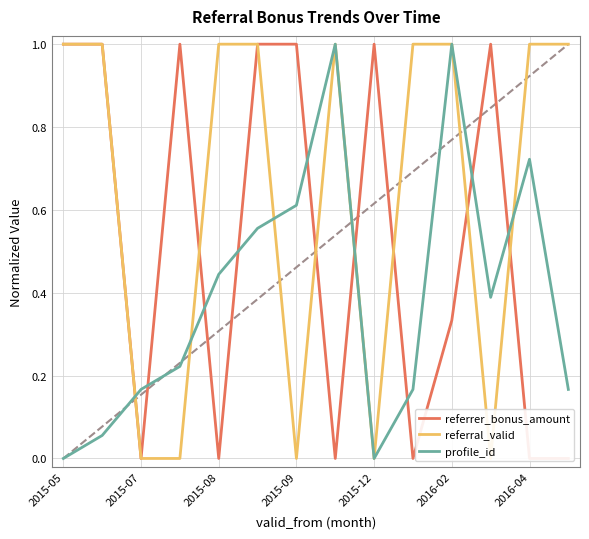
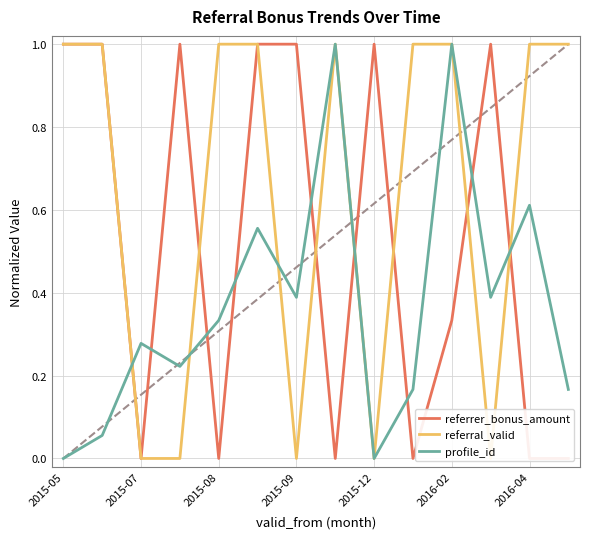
  {
    "referrer_bonus_amount": {
      "2015-08": 0.00,
      "2015-09": 1.00,
      "2015-12": 1.00,
      "2016-02": 0.33
    },
    "referral_valid": {
      "2015-08": 1.00,
      "2015-09": 0.00,
      "2016-04": 1.00
    },
    "profile_id": {
-     "2015-07": 0.17,
-     "2015-08": 0.44,
-     "2015-09": 0.61,
-     "2016-04": 0.72
+     "2015-07": 0.28,
+     "2015-08": 0.33,
+     "2015-09": 0.39,
+     "2016-04": 0.61
    }
  }
